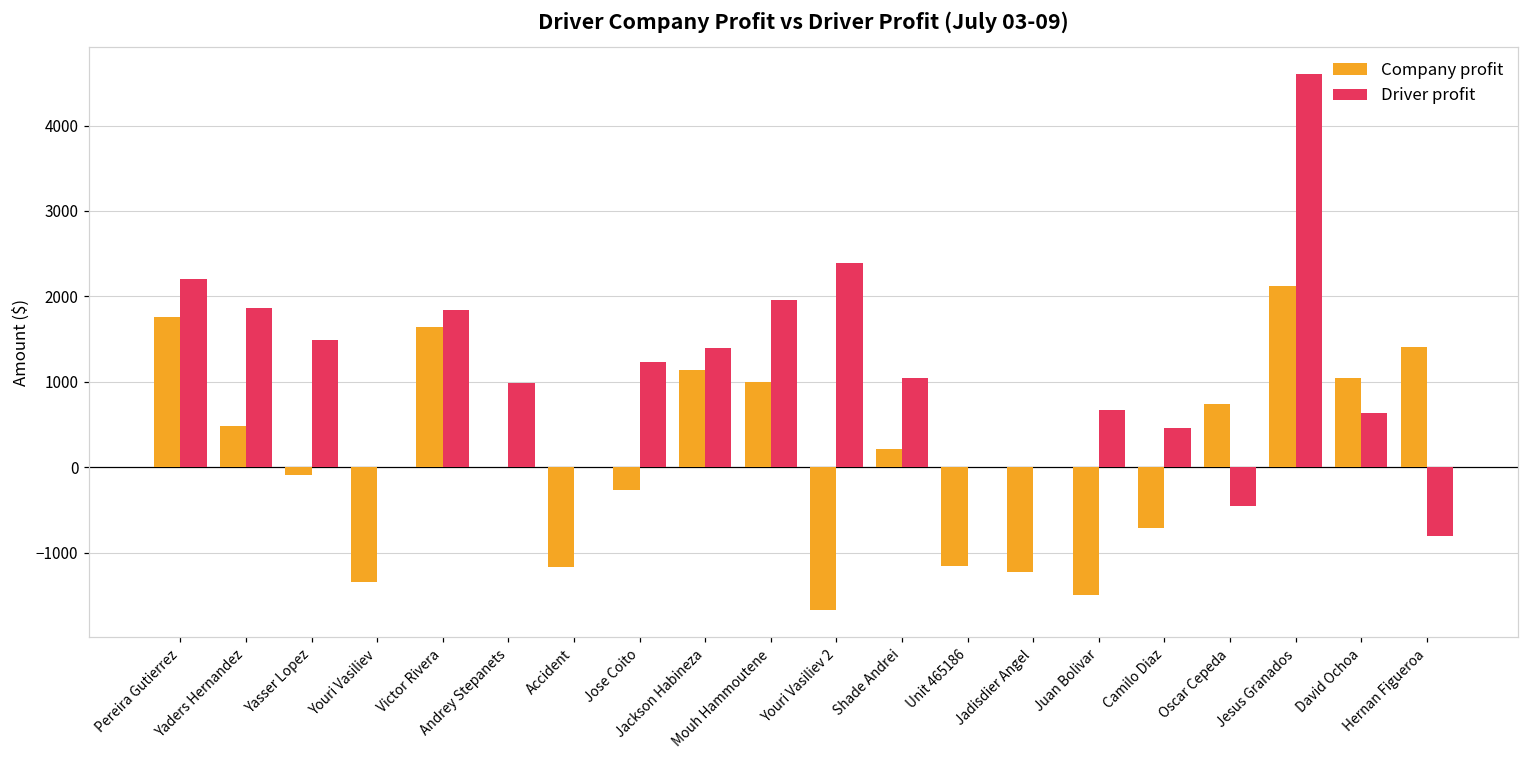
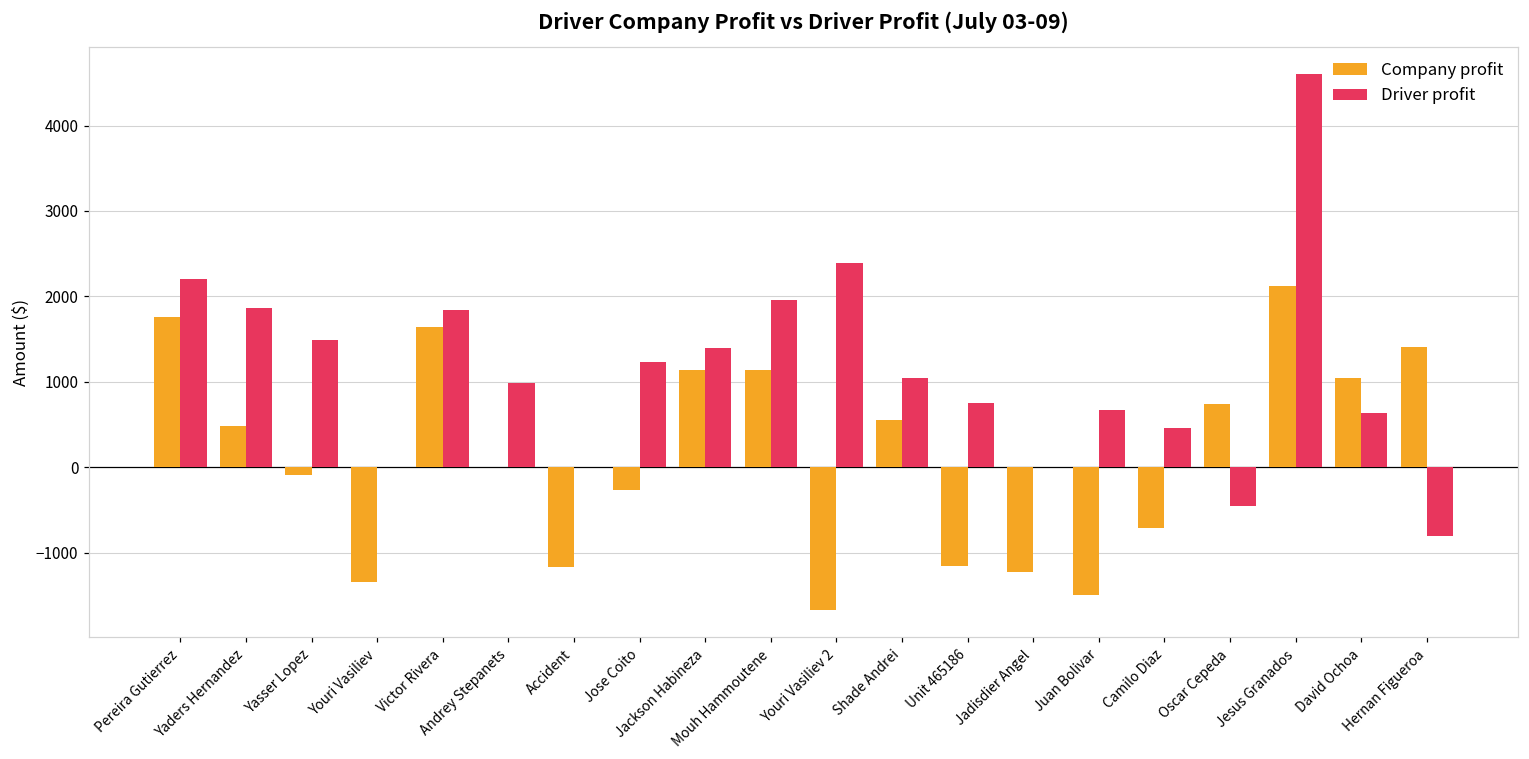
  {
    "Company profit": {
      "Pereira Gutierrez": 1800,
      "Yaders Hernandez": 500,
      "Yasser Lopez": -100,
      "Youri Vasiliev": -1300,
      "Victor Rivera": 1600,
      "Accident": -1200,
      "Jose Coito": -300,
      "Jackson Habineza": 1100,
-     "Mouh Hammoutene": 1000,
+     "Mouh Hammoutene": 1100,
      "Youri Vasiliev 2": -1700,
-     "Shade Andrei": 200,
+     "Shade Andrei": 600,
      "Unit 465186": -1200,
      "Jadisdier Angel": -1200,
      "Juan Bolivar": -1500,
      "Camilo Diaz": -700,
      "Oscar Cepeda": 700,
      "Jesus Granados": 2100,
      "David Ochoa": 1000,
      "Hernan Figueroa": 1400
    },
    "Driver profit": {
      "Pereira Gutierrez": 2200,
      "Yaders Hernandez": 1900,
      "Yasser Lopez": 1500,
      "Youri Vasiliev": 0,
      "Victor Rivera": 1800,
      "Andrey Stepanets": 1000,
      "Accident": 0,
      "Jose Coito": 1200,
      "Jackson Habineza": 1400,
      "Mouh Hammoutene": 2000,
      "Youri Vasiliev 2": 2400,
      "Shade Andrei": 1000,
-     "Unit 465186": 0,
+     "Unit 465186": 800,
      "Jadisdier Angel": 0,
      "Juan Bolivar": 700,
      "Camilo Diaz": 500,
      "Oscar Cepeda": -500,
      "Jesus Granados": 4600,
      "David Ochoa": 600,
      "Hernan Figueroa": -800
    }
  }
